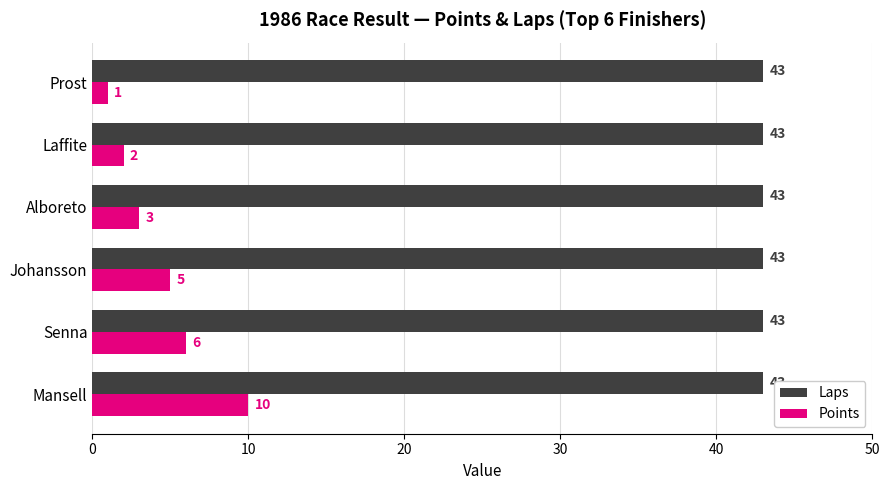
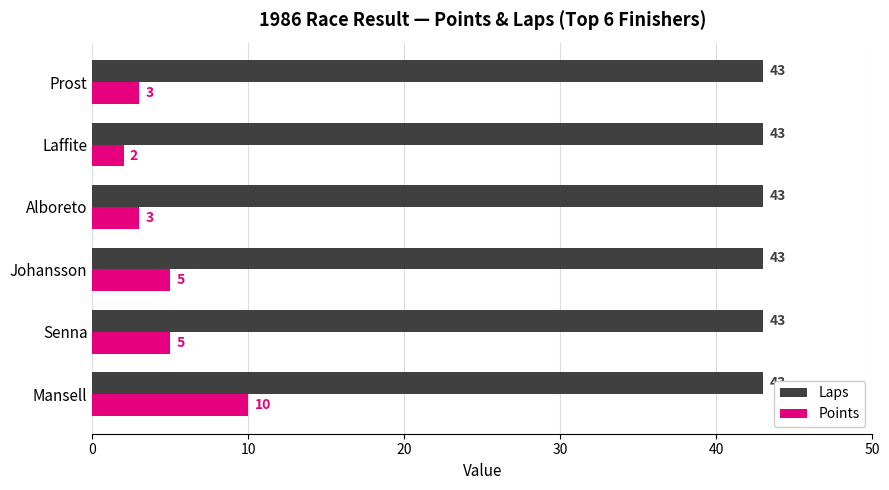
  {
    "Laps": {
      "Prost": 43,
      "Laffite": 43,
      "Alboreto": 43,
      "Johansson": 43,
      "Senna": 43
    },
    "Points": {
-     "Prost": 1,
+     "Prost": 3,
      "Laffite": 2,
      "Alboreto": 3,
      "Johansson": 5,
-     "Senna": 6,
+     "Senna": 5,
      "Mansell": 10
    }
  }
